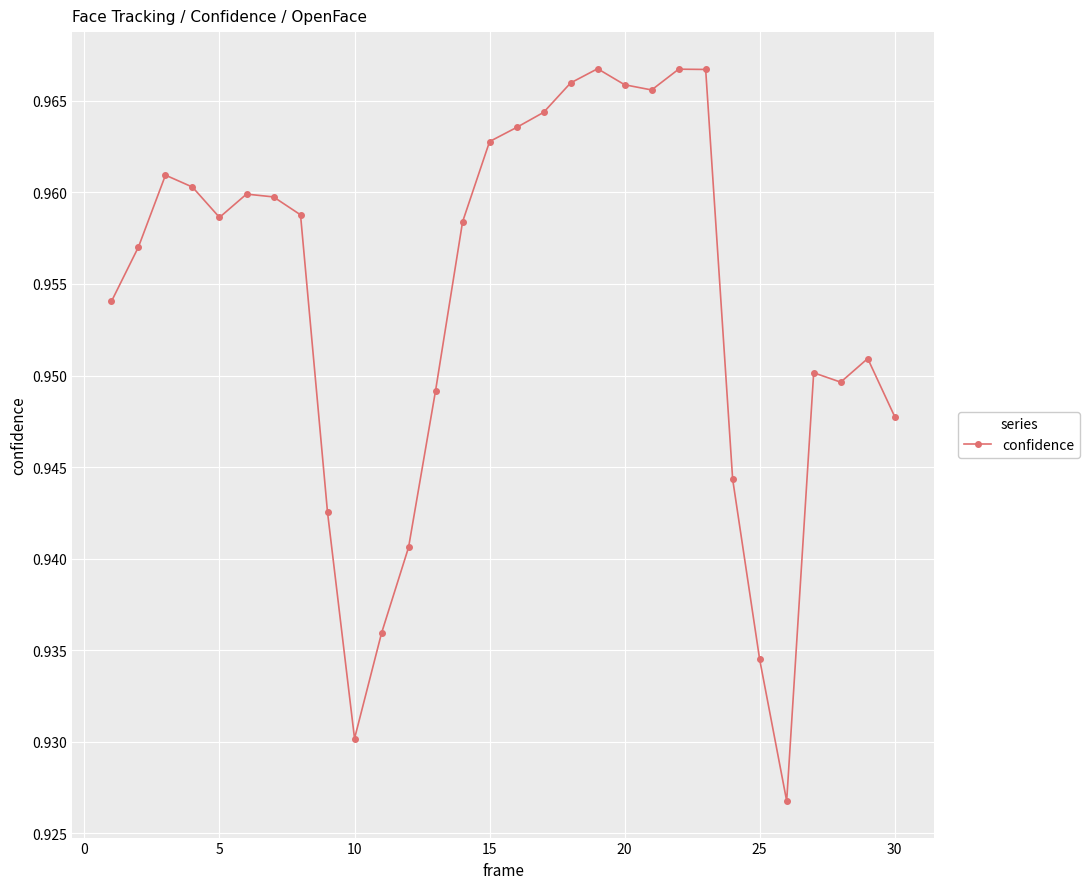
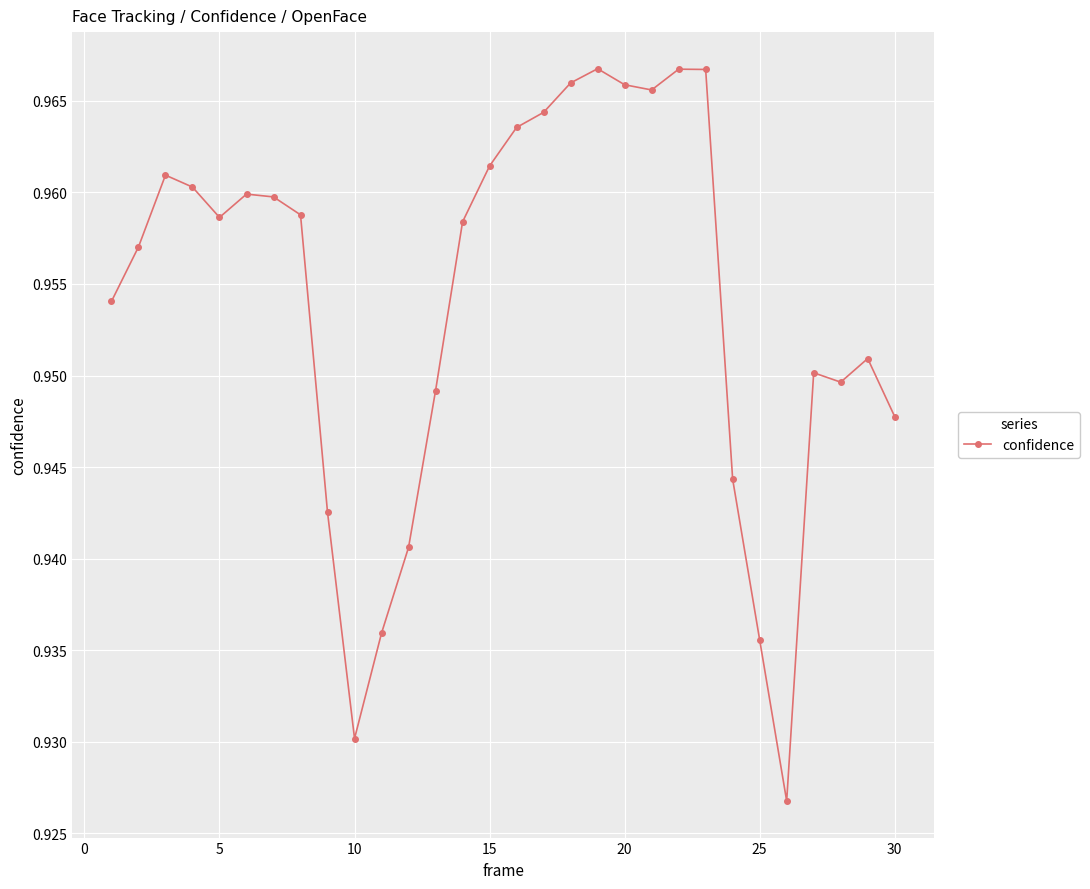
  {
    "5": 0.9586,
    "10": 0.9302,
-   "15": 0.9628,
+   "15": 0.9614,
    "20": 0.9659,
-   "25": 0.9345,
+   "25": 0.9356,
    "30": 0.9478
  }
